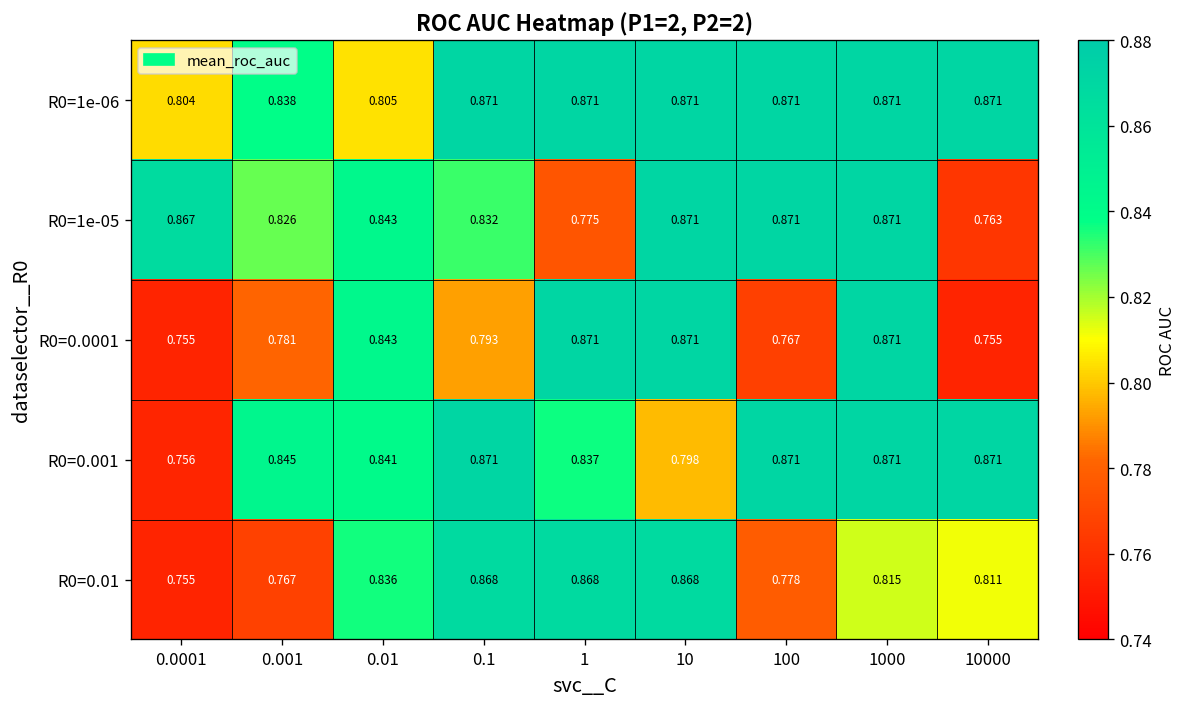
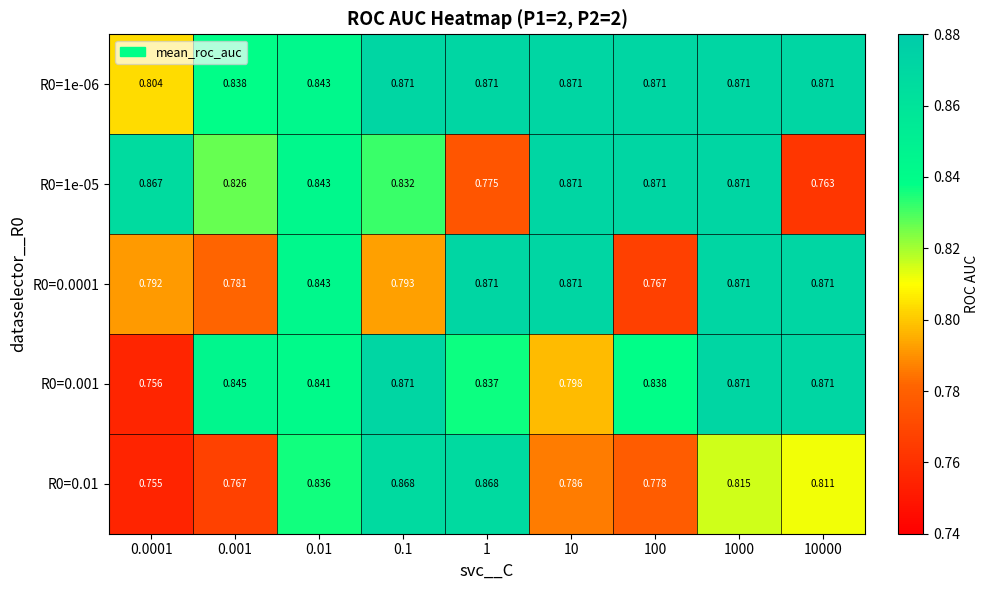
  {
    "R0=1e-06": {
      "0.0001": 0.804,
      "0.001": 0.838,
-     "0.01": 0.805,
+     "0.01": 0.843,
      "0.1": 0.871,
      "1": 0.871,
      "10": 0.871,
      "100": 0.871,
      "1000": 0.871,
      "10000": 0.871
    },
    "R0=1e-05": {
      "0.0001": 0.867,
      "0.001": 0.826,
      "0.01": 0.843,
      "0.1": 0.832,
      "1": 0.775,
      "10": 0.871,
      "100": 0.871,
      "1000": 0.871,
      "10000": 0.763
    },
    "R0=0.0001": {
-     "0.0001": 0.755,
+     "0.0001": 0.792,
      "0.001": 0.781,
      "0.01": 0.843,
      "0.1": 0.793,
      "1": 0.871,
      "10": 0.871,
      "100": 0.767,
      "1000": 0.871,
-     "10000": 0.755
+     "10000": 0.871
    },
    "R0=0.001": {
      "0.0001": 0.756,
      "0.001": 0.845,
      "0.01": 0.841,
      "0.1": 0.871,
      "1": 0.837,
      "10": 0.798,
-     "100": 0.871,
+     "100": 0.838,
      "1000": 0.871,
      "10000": 0.871
    },
    "R0=0.01": {
      "0.0001": 0.755,
      "0.001": 0.767,
      "0.01": 0.836,
      "0.1": 0.868,
      "1": 0.868,
-     "10": 0.868,
+     "10": 0.786,
      "100": 0.778,
      "1000": 0.815,
      "10000": 0.811
    }
  }
